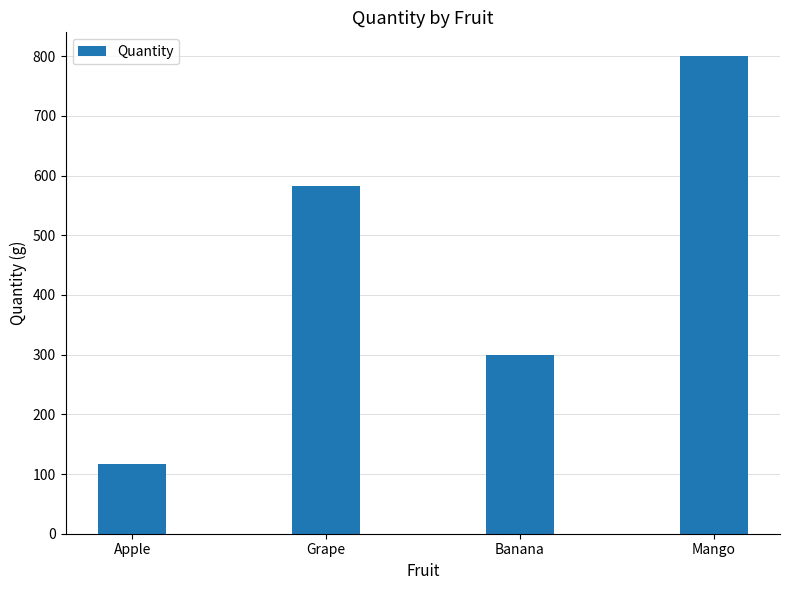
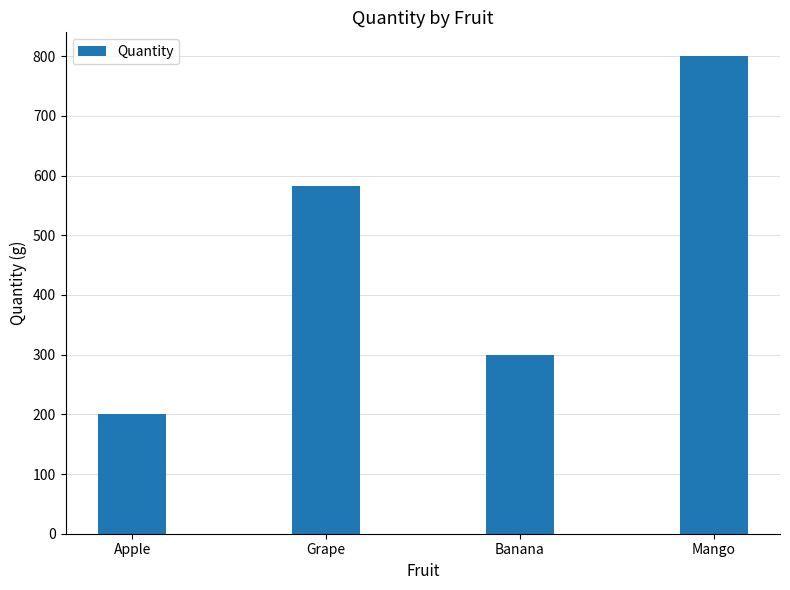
  {
-   "Apple": 120,
+   "Apple": 200,
    "Grape": 580,
    "Banana": 300,
    "Mango": 800
  }
